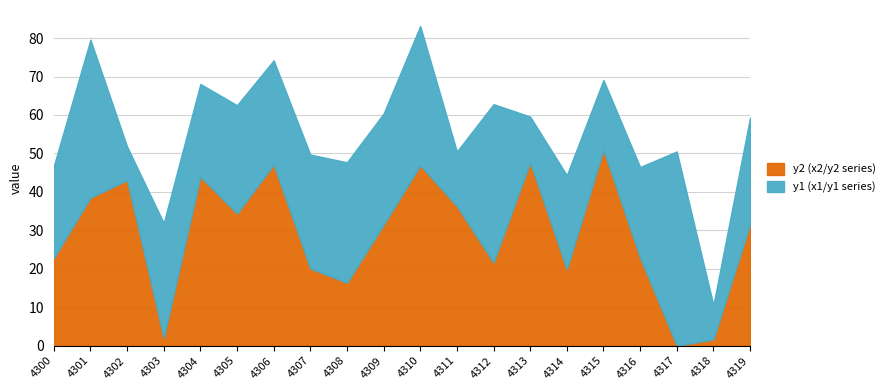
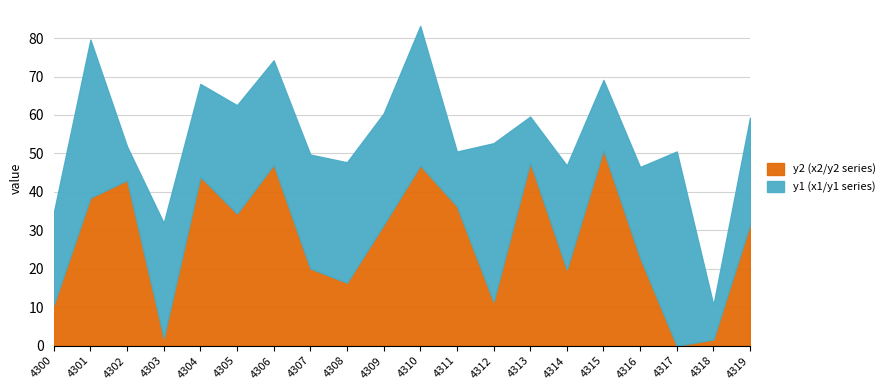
  {
    "y2 (x2/y2 series)": {
-     "4300": 23,
+     "4300": 11,
      "4301": 38,
      "4302": 43,
      "4303": 2,
      "4304": 44,
      "4305": 34,
      "4306": 47,
      "4307": 20,
      "4308": 16,
      "4309": 31,
      "4310": 47,
      "4311": 36,
-     "4312": 22,
+     "4312": 11,
      "4313": 48,
      "4314": 20,
      "4315": 51,
      "4316": 23,
      "4317": 0,
      "4318": 2,
      "4319": 32
    },
    "y1 (x1/y1 series)": {
      "4300": 24,
      "4301": 41,
      "4302": 9,
      "4303": 30,
      "4304": 24,
      "4305": 28,
      "4306": 27,
      "4307": 30,
      "4308": 31,
      "4309": 29,
      "4310": 36,
      "4311": 14,
      "4312": 41,
      "4313": 12,
-     "4314": 24,
+     "4314": 27,
      "4315": 18,
      "4316": 24,
      "4317": 51,
      "4318": 9,
      "4319": 28
    }
  }
